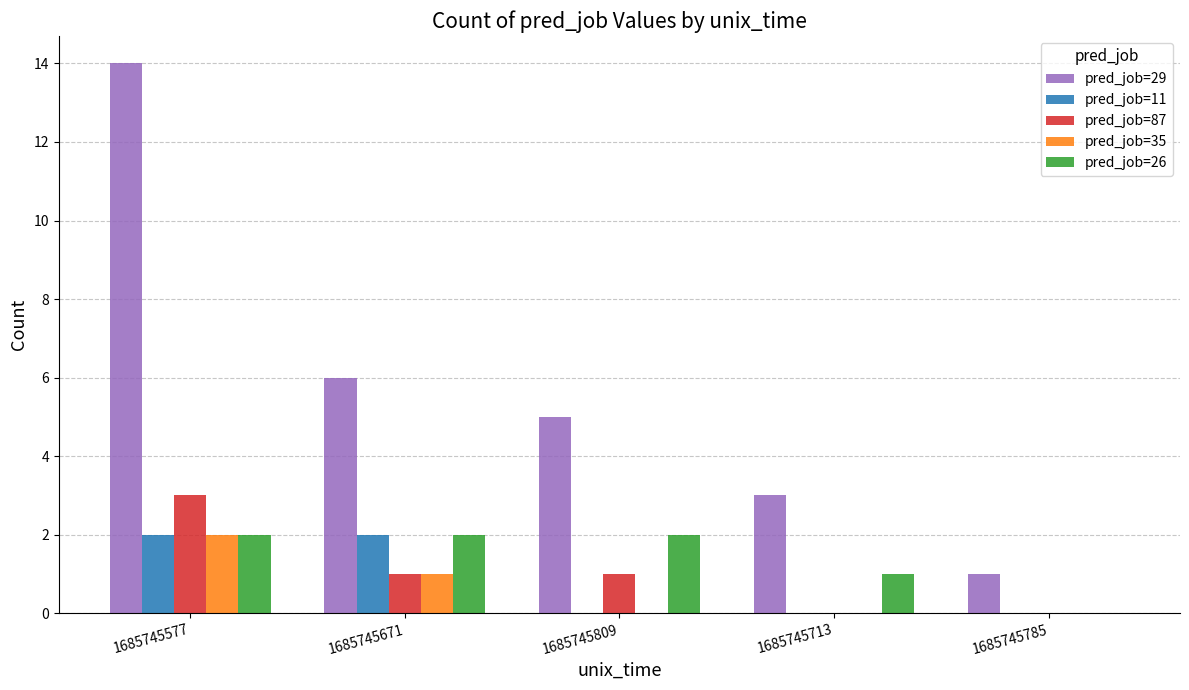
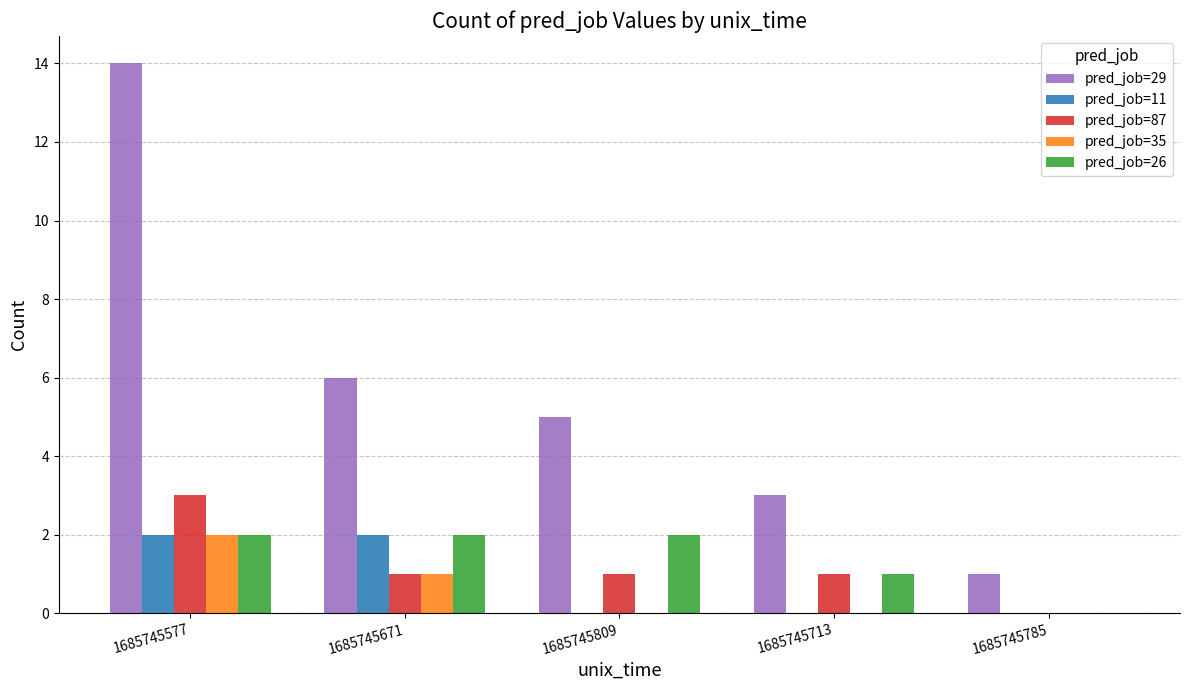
  {
    "pred_job=29": {
      "1685745577": 14,
      "1685745671": 6,
      "1685745809": 5,
      "1685745713": 3,
      "1685745785": 1
    },
    "pred_job=11": {
      "1685745577": 2,
      "1685745671": 2,
      "1685745809": 0,
      "1685745713": 0,
      "1685745785": 0
    },
    "pred_job=87": {
      "1685745577": 3,
      "1685745671": 1,
      "1685745809": 1,
-     "1685745713": 0,
+     "1685745713": 1,
      "1685745785": 0
    },
    "pred_job=35": {
      "1685745577": 2,
      "1685745671": 1,
      "1685745809": 0,
      "1685745713": 0,
      "1685745785": 0
    },
    "pred_job=26": {
      "1685745577": 2,
      "1685745671": 2,
      "1685745809": 2,
      "1685745713": 1,
      "1685745785": 0
    }
  }
